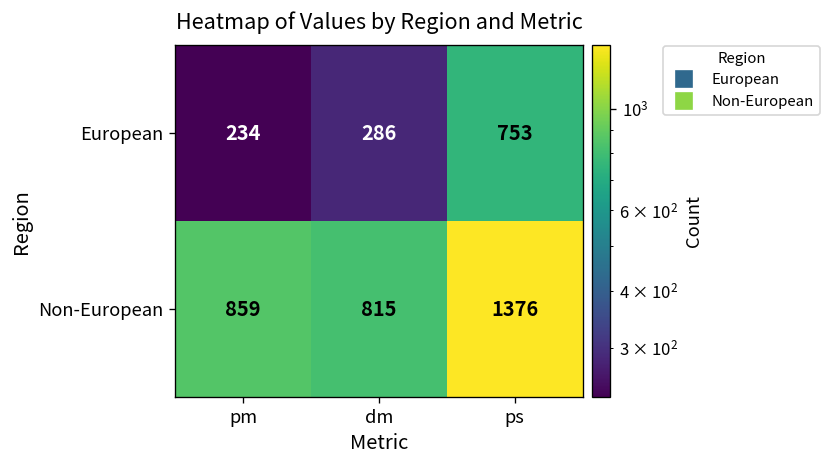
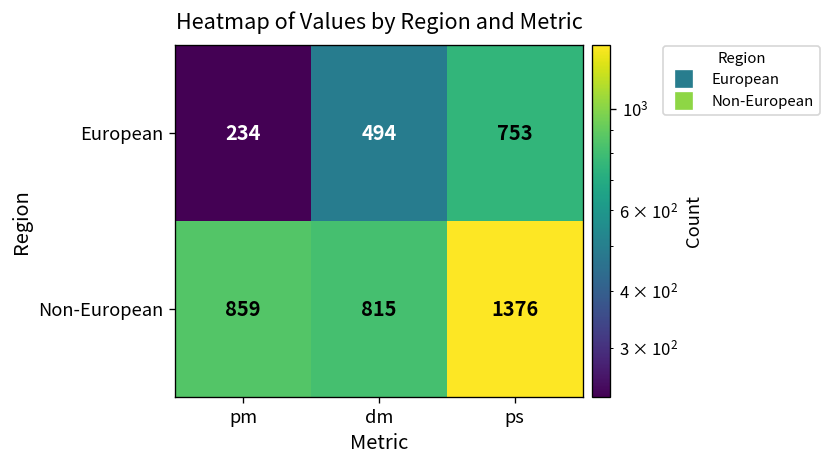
  {
    "European": {
      "pm": 234,
-     "dm": 286,
+     "dm": 494,
      "ps": 753
    },
    "Non-European": {
      "pm": 859,
      "dm": 815,
      "ps": 1376
    }
  }
